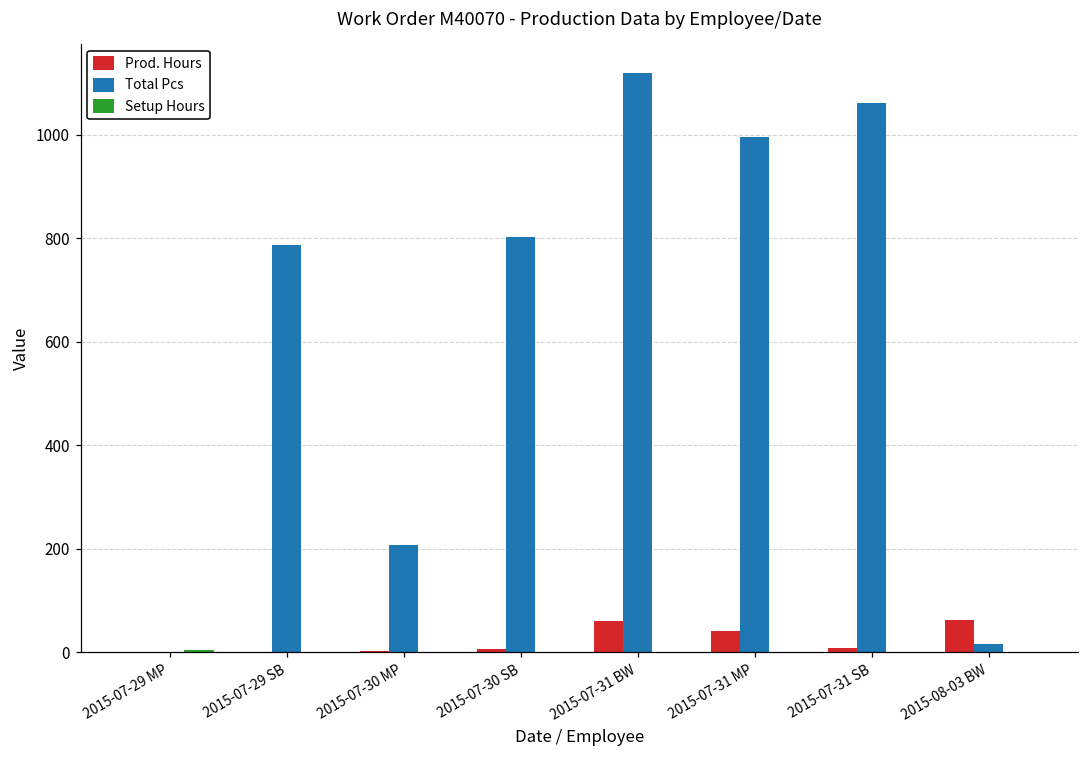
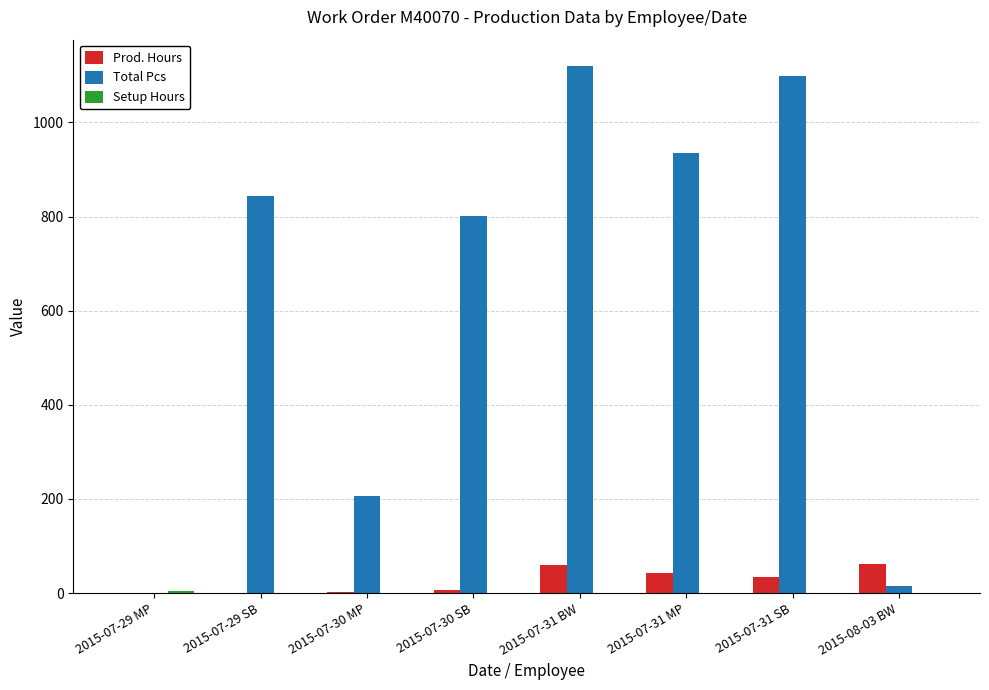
  {
    "Prod. Hours": {
      "2015-07-29 MP": 0,
      "2015-07-29 SB": 0,
      "2015-07-30 SB": 10,
      "2015-07-31 BW": 60,
      "2015-07-31 MP": 40,
-     "2015-07-31 SB": 10,
+     "2015-07-31 SB": 30,
      "2015-08-03 BW": 60
    },
    "Total Pcs": {
      "2015-07-29 MP": 0,
-     "2015-07-29 SB": 790,
+     "2015-07-29 SB": 840,
      "2015-07-30 MP": 210,
      "2015-07-30 SB": 800,
      "2015-07-31 BW": 1120,
-     "2015-07-31 MP": 1000,
-     "2015-07-31 SB": 1060,
+     "2015-07-31 MP": 940,
+     "2015-07-31 SB": 1100,
      "2015-08-03 BW": 20
    },
    "Setup Hours": {
      "2015-07-29 SB": 0,
      "2015-07-30 MP": 0,
      "2015-07-30 SB": 0,
      "2015-07-31 BW": 0,
      "2015-07-31 MP": 0,
      "2015-07-31 SB": 0,
      "2015-08-03 BW": 0
    }
  }
